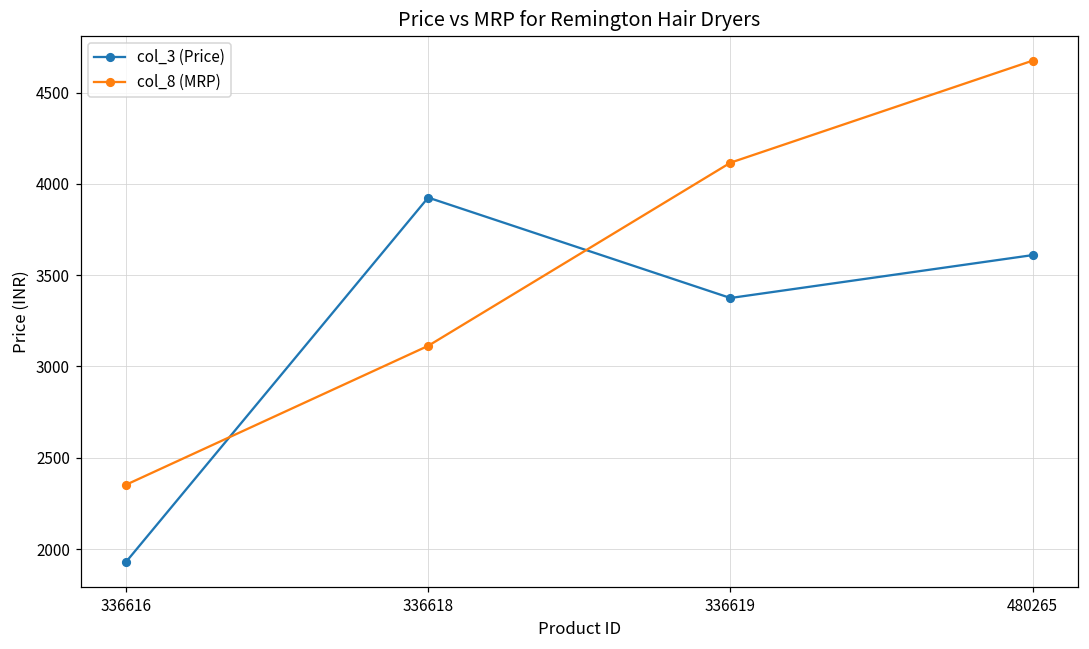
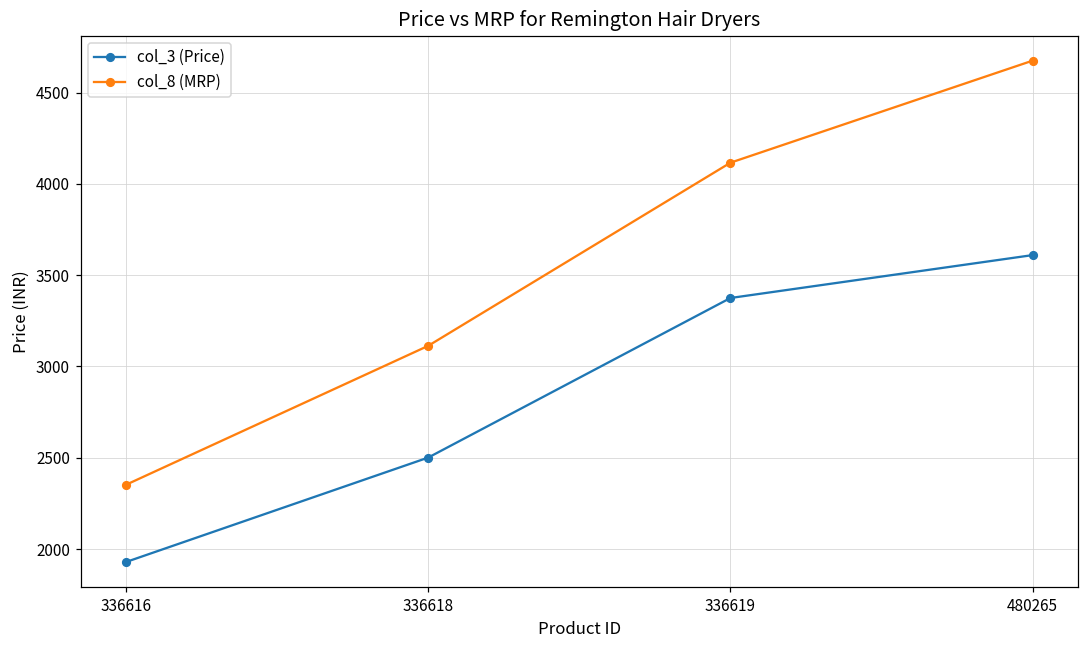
  {
    "col_3 (Price)": {
      "336616": 1930,
-     "336618": 3930,
+     "336618": 2500,
      "336619": 3380,
      "480265": 3610
    },
    "col_8 (MRP)": {
      "336616": 2350,
      "336618": 3110,
      "336619": 4120,
      "480265": 4680
    }
  }
